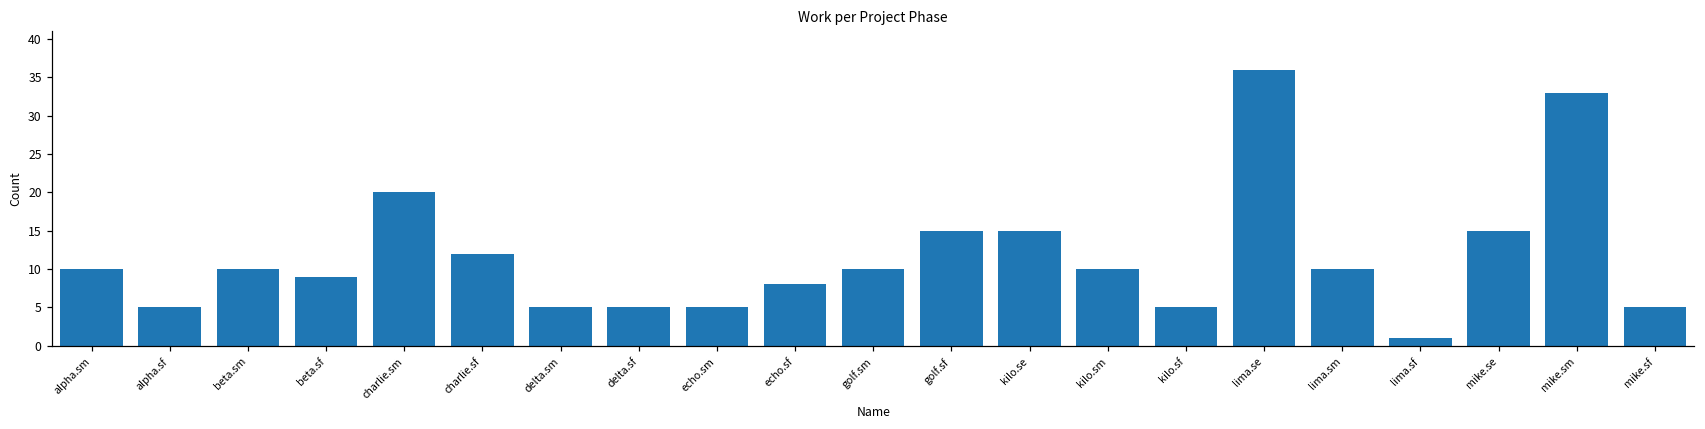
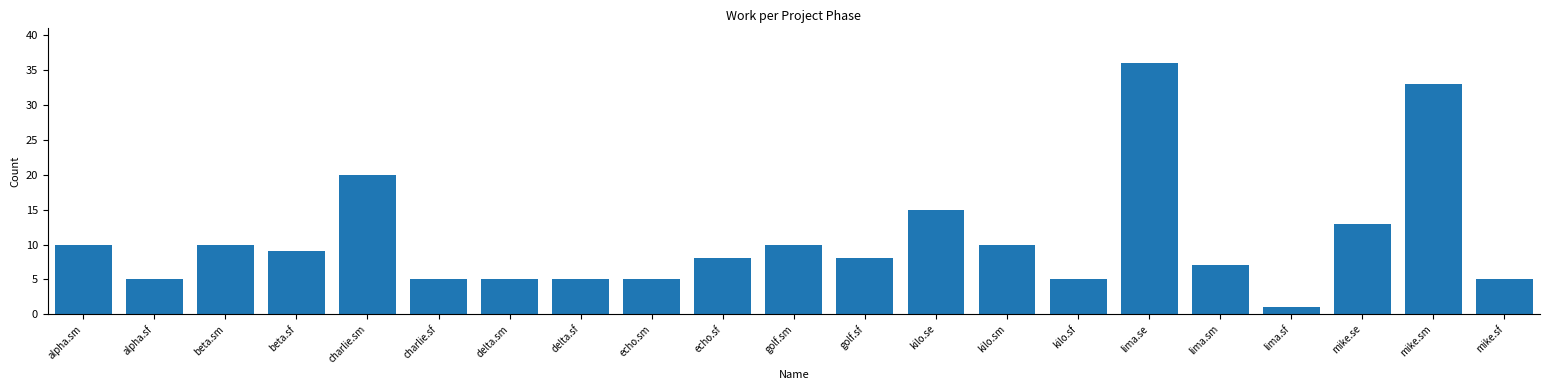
  {
    "alpha.sm": 10,
    "alpha.sf": 5,
    "beta.sm": 10,
    "beta.sf": 9,
    "charlie.sm": 20,
-   "charlie.sf": 12,
+   "charlie.sf": 5,
    "delta.sm": 5,
    "delta.sf": 5,
    "echo.sm": 5,
    "echo.sf": 8,
    "golf.sm": 10,
-   "golf.sf": 15,
+   "golf.sf": 8,
    "kilo.se": 15,
    "kilo.sm": 10,
    "kilo.sf": 5,
    "lima.se": 36,
-   "lima.sm": 10,
+   "lima.sm": 7,
    "lima.sf": 1,
-   "mike.se": 15,
+   "mike.se": 13,
    "mike.sm": 33,
    "mike.sf": 5
  }
